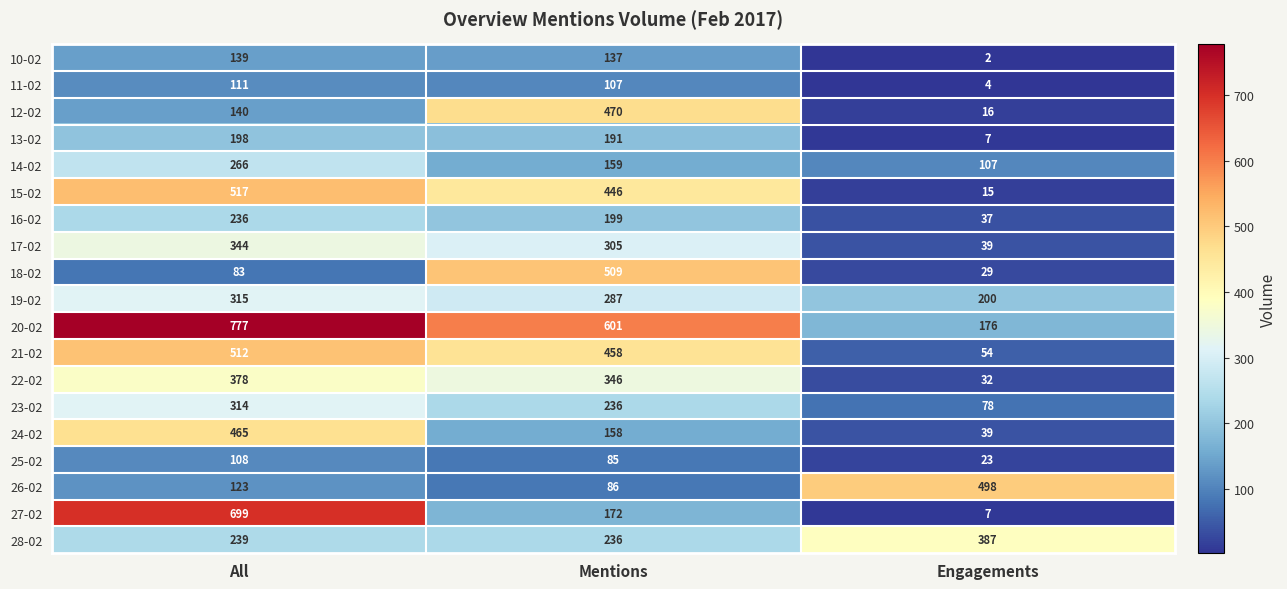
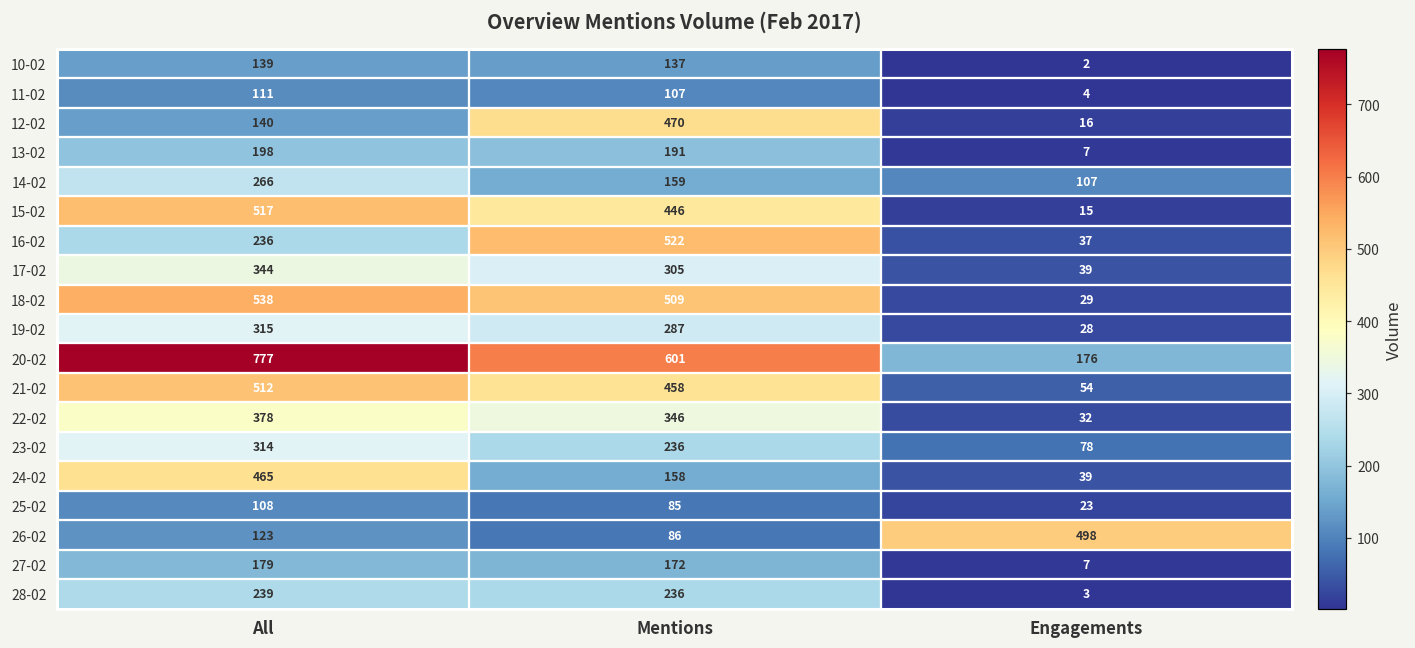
  {
    "10-02": {
      "All": 139,
      "Mentions": 137,
      "Engagements": 2
    },
    "11-02": {
      "All": 111,
      "Mentions": 107,
      "Engagements": 4
    },
    "12-02": {
      "All": 140,
      "Mentions": 470,
      "Engagements": 16
    },
    "13-02": {
      "All": 198,
      "Mentions": 191,
      "Engagements": 7
    },
    "14-02": {
      "All": 266,
      "Mentions": 159,
      "Engagements": 107
    },
    "15-02": {
      "All": 517,
      "Mentions": 446,
      "Engagements": 15
    },
    "16-02": {
      "All": 236,
-     "Mentions": 199,
+     "Mentions": 522,
      "Engagements": 37
    },
    "17-02": {
      "All": 344,
      "Mentions": 305,
      "Engagements": 39
    },
    "18-02": {
-     "All": 83,
+     "All": 538,
      "Mentions": 509,
      "Engagements": 29
    },
    "19-02": {
      "All": 315,
      "Mentions": 287,
-     "Engagements": 200
+     "Engagements": 28
    },
    "20-02": {
      "All": 777,
      "Mentions": 601,
      "Engagements": 176
    },
    "21-02": {
      "All": 512,
      "Mentions": 458,
      "Engagements": 54
    },
    "22-02": {
      "All": 378,
      "Mentions": 346,
      "Engagements": 32
    },
    "23-02": {
      "All": 314,
      "Mentions": 236,
      "Engagements": 78
    },
    "24-02": {
      "All": 465,
      "Mentions": 158,
      "Engagements": 39
    },
    "25-02": {
      "All": 108,
      "Mentions": 85,
      "Engagements": 23
    },
    "26-02": {
      "All": 123,
      "Mentions": 86,
      "Engagements": 498
    },
    "27-02": {
-     "All": 699,
+     "All": 179,
      "Mentions": 172,
      "Engagements": 7
    },
    "28-02": {
      "All": 239,
      "Mentions": 236,
-     "Engagements": 387
+     "Engagements": 3
    }
  }
